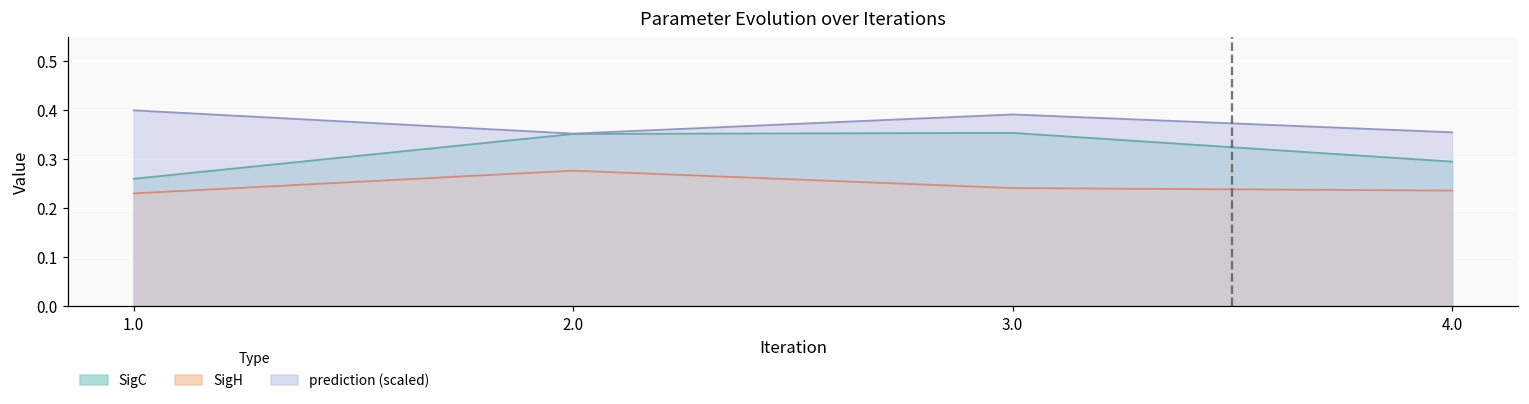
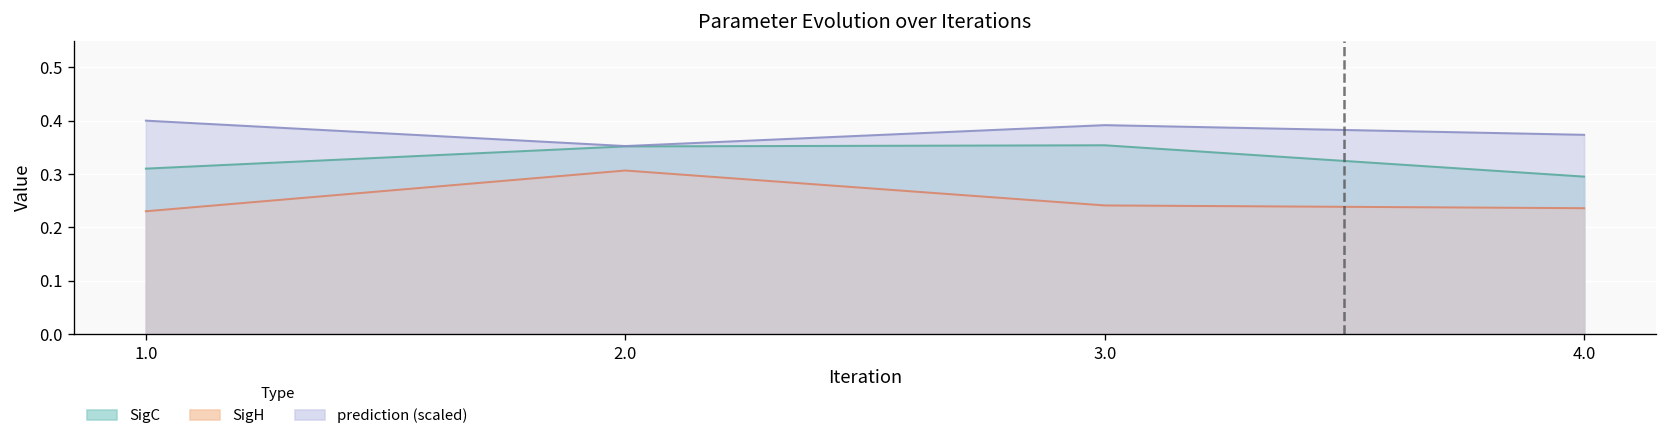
  {
    "SigC": {
-     "1.0": 0.26,
+     "1.0": 0.31,
      "3.0": 0.35,
      "4.0": 0.30
    },
    "SigH": {
      "1.0": 0.23,
-     "2.0": 0.28,
+     "2.0": 0.31,
      "3.0": 0.24,
      "4.0": 0.24
    },
    "prediction (scaled)": {
      "1.0": 0.40,
      "3.0": 0.39,
-     "4.0": 0.36
+     "4.0": 0.37
    }
  }
